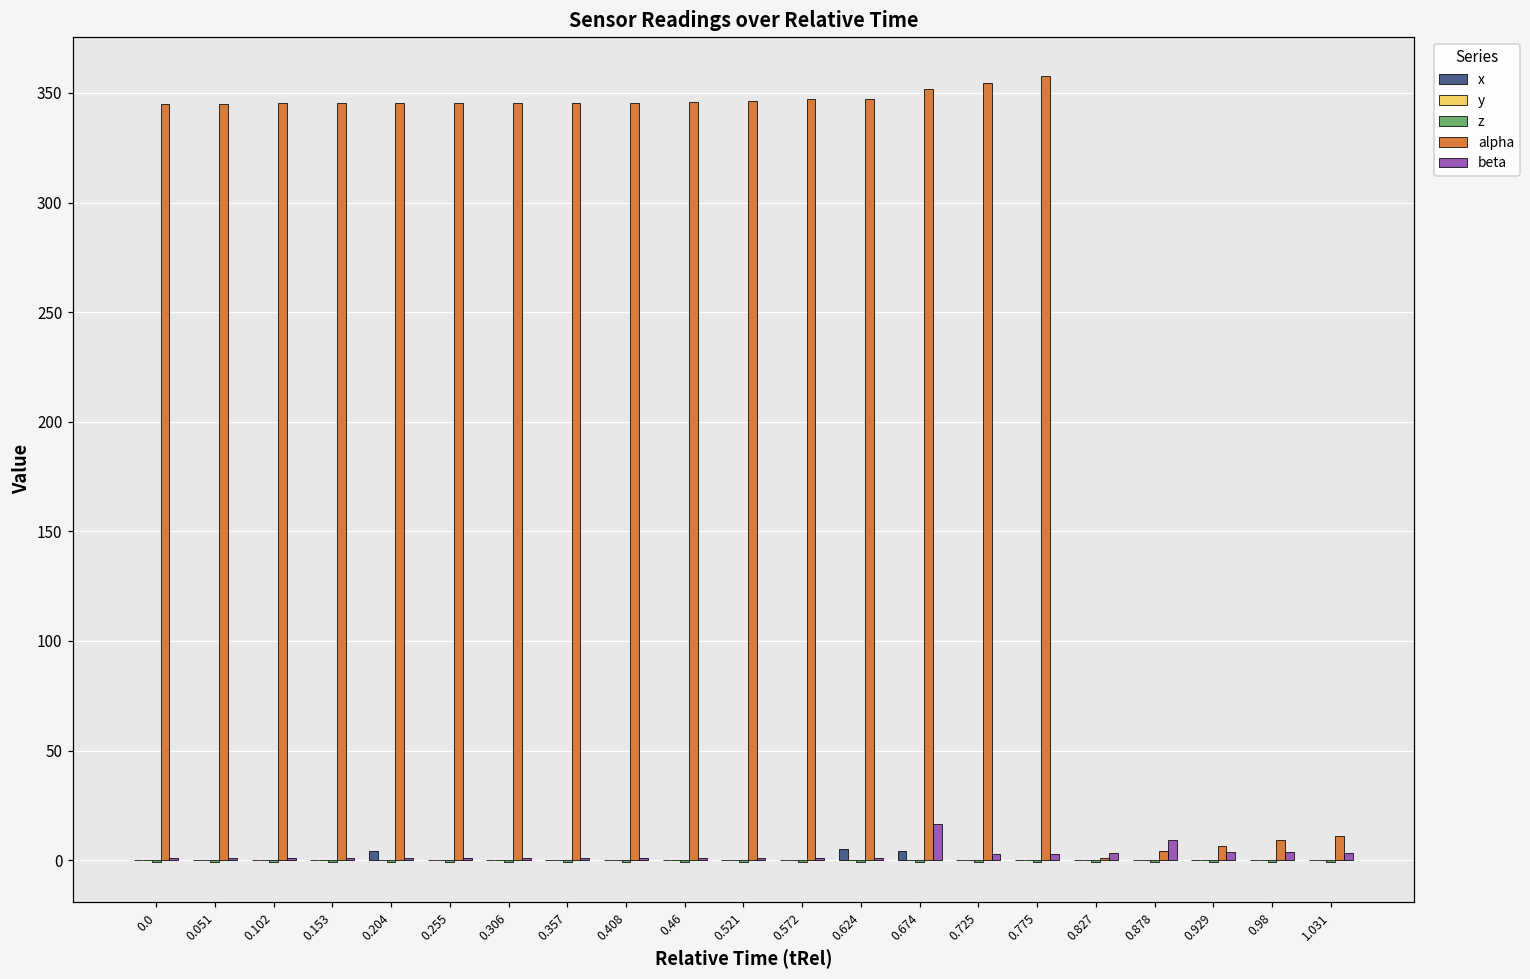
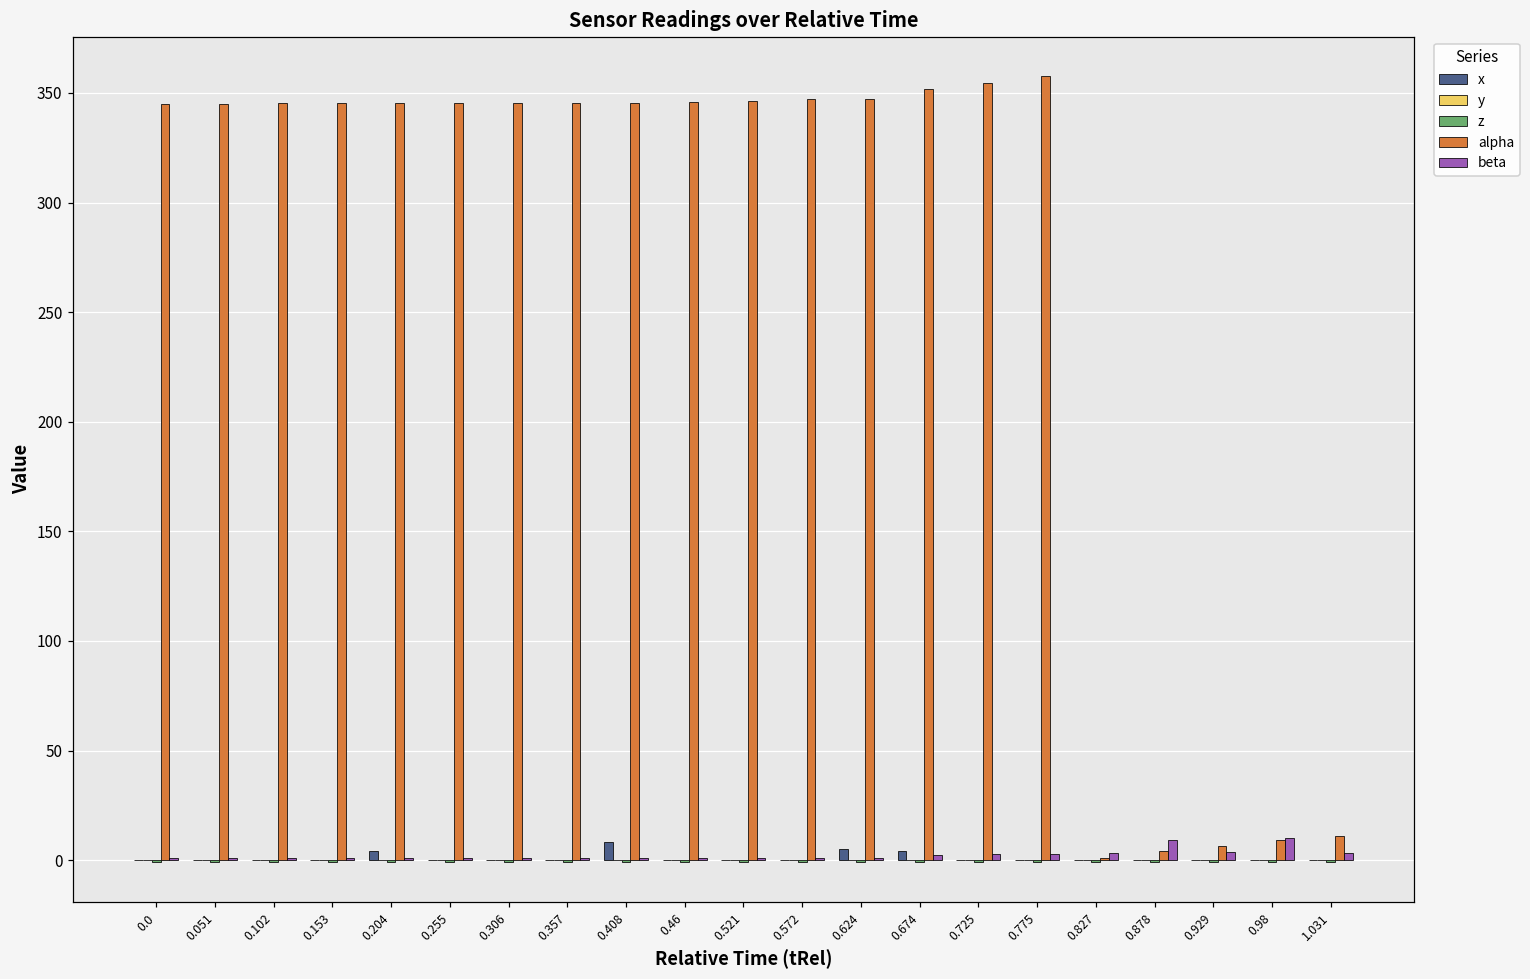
  {
    "x": {
      "0.204": 4,
-     "0.408": 0,
+     "0.408": 8,
      "0.624": 5,
      "0.674": 4
    },
    "alpha": {
      "0.0": 345,
      "0.051": 345,
      "0.102": 345,
      "0.153": 345,
      "0.204": 345,
      "0.255": 345,
      "0.306": 345,
      "0.357": 346,
      "0.408": 346,
      "0.46": 346,
      "0.521": 346,
      "0.572": 347,
      "0.624": 347,
      "0.674": 352,
      "0.725": 355,
      "0.775": 358,
      "0.878": 4,
      "0.929": 7,
      "0.98": 9,
      "1.031": 11
    },
    "beta": {
-     "0.674": 16,
+     "0.674": 2,
      "0.725": 3,
      "0.775": 3,
      "0.827": 3,
      "0.878": 9,
      "0.929": 4,
-     "0.98": 4,
+     "0.98": 10,
      "1.031": 3
    }
  }
